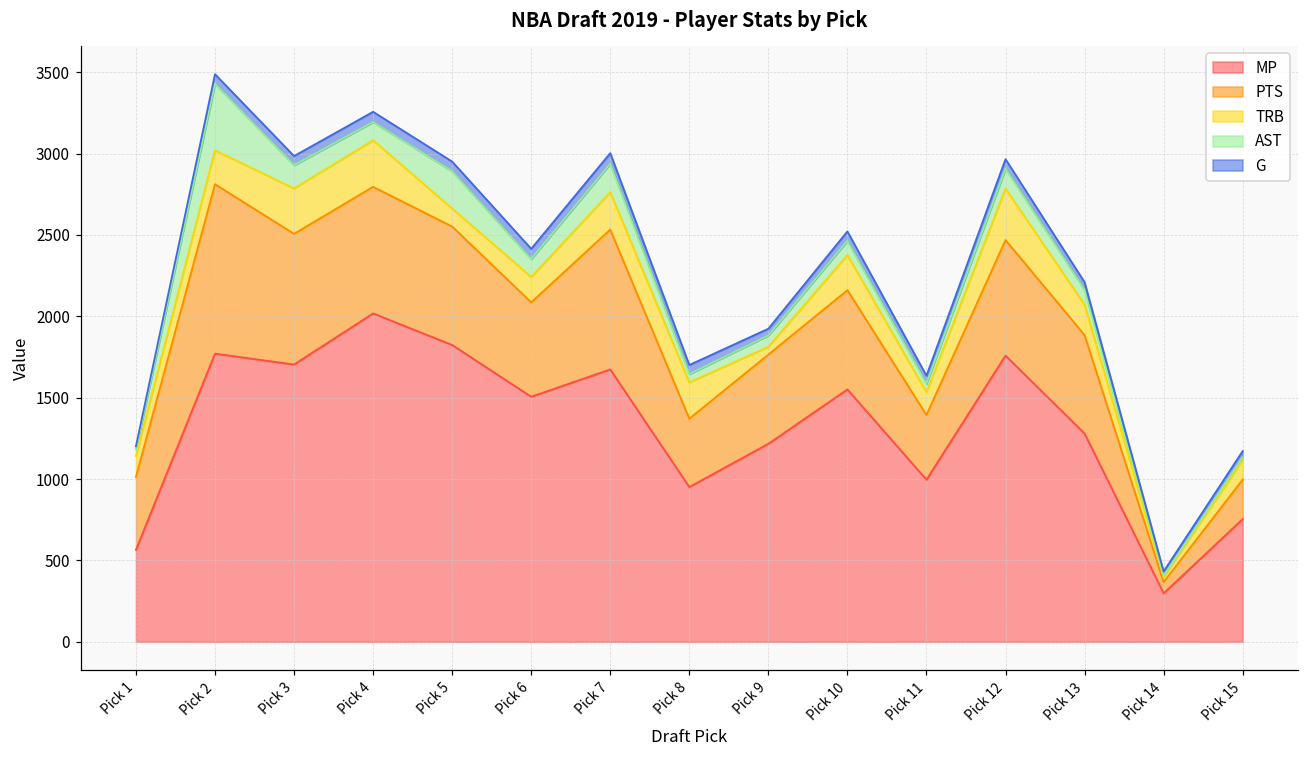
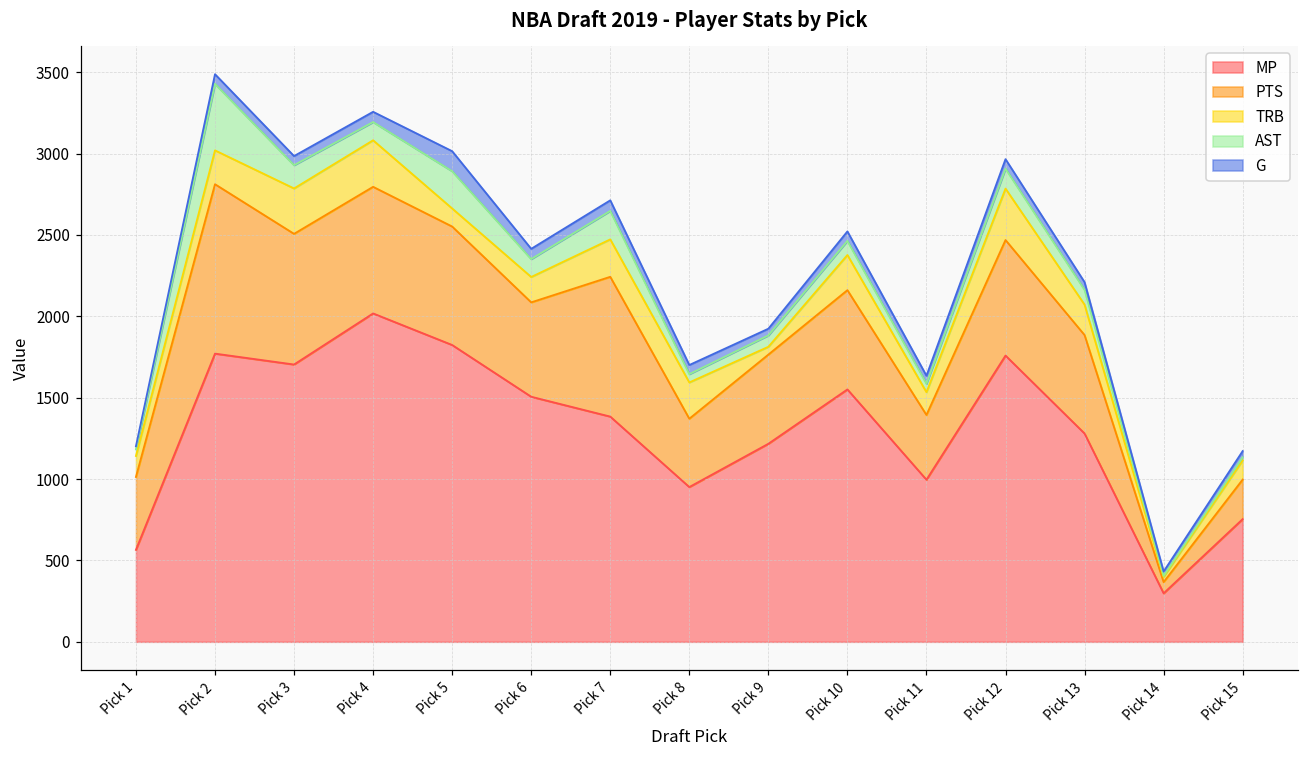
  {
    "MP": {
      "Pick 1": 570,
      "Pick 2": 1770,
      "Pick 3": 1700,
      "Pick 4": 2020,
      "Pick 5": 1820,
      "Pick 6": 1510,
-     "Pick 7": 1670,
+     "Pick 7": 1380,
      "Pick 8": 950,
      "Pick 9": 1220,
      "Pick 10": 1550,
      "Pick 11": 1000,
      "Pick 12": 1760,
      "Pick 13": 1280,
      "Pick 14": 300,
      "Pick 15": 750
    },
    "PTS": {
      "Pick 1": 450,
      "Pick 2": 1040,
      "Pick 3": 800,
      "Pick 4": 780,
      "Pick 5": 730,
      "Pick 6": 580,
      "Pick 7": 860,
      "Pick 8": 420,
      "Pick 9": 550,
      "Pick 10": 610,
      "Pick 11": 400,
      "Pick 12": 710,
      "Pick 13": 610,
      "Pick 14": 70,
      "Pick 15": 240
    },
    "TRB": {
      "Pick 1": 130,
      "Pick 2": 210,
      "Pick 3": 280,
      "Pick 4": 290,
      "Pick 5": 110,
      "Pick 6": 160,
      "Pick 7": 230,
      "Pick 8": 220,
      "Pick 9": 50,
      "Pick 10": 220,
      "Pick 11": 140,
      "Pick 12": 320,
      "Pick 13": 190,
      "Pick 15": 120
    },
    "AST": {
      "Pick 1": 40,
      "Pick 2": 410,
      "Pick 3": 140,
      "Pick 4": 110,
      "Pick 5": 230,
      "Pick 6": 110,
      "Pick 7": 180,
      "Pick 8": 50,
      "Pick 9": 70,
      "Pick 10": 90,
      "Pick 11": 50,
      "Pick 12": 120,
      "Pick 13": 90,
      "Pick 15": 20
    },
    "G": {
      "Pick 1": 20,
      "Pick 2": 60,
      "Pick 3": 60,
      "Pick 4": 60,
-     "Pick 5": 60,
+     "Pick 5": 120,
      "Pick 6": 60,
      "Pick 7": 70,
      "Pick 8": 60,
      "Pick 9": 40,
      "Pick 10": 60,
      "Pick 11": 50,
      "Pick 12": 60,
      "Pick 13": 50,
      "Pick 14": 30,
      "Pick 15": 40
    }
  }
